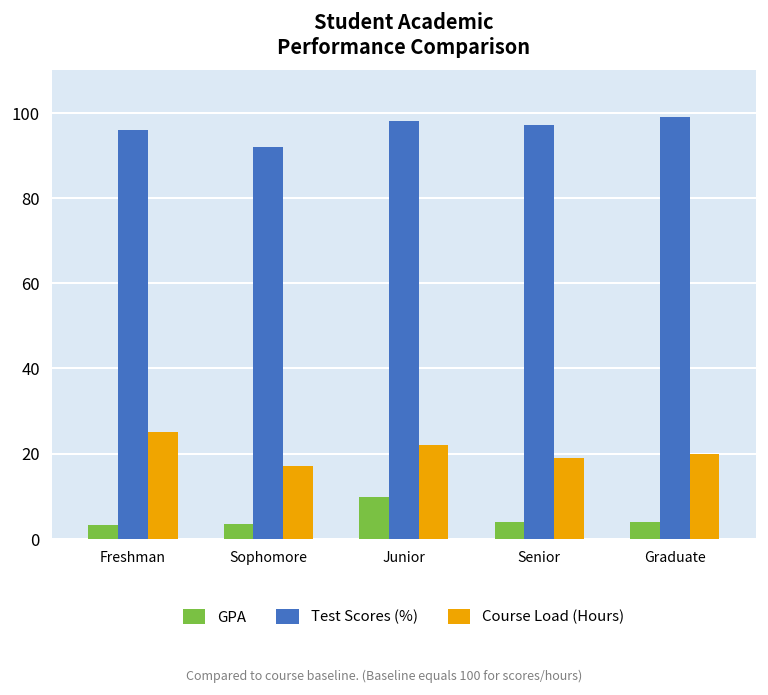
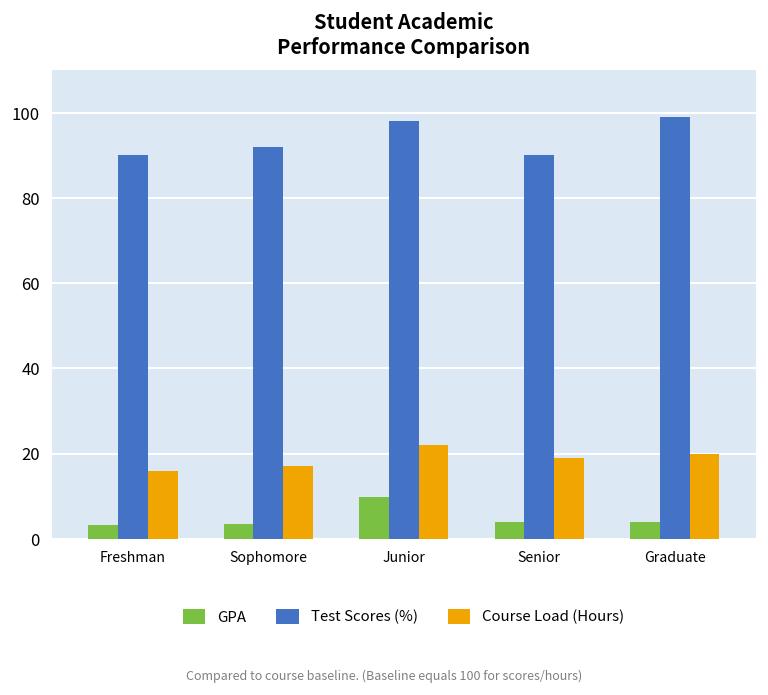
  {
    "GPA": {
      "Freshman": 3,
      "Sophomore": 4,
      "Junior": 10,
      "Senior": 4,
      "Graduate": 4
    },
    "Test Scores (%)": {
-     "Freshman": 96,
+     "Freshman": 90,
      "Sophomore": 92,
      "Junior": 98,
-     "Senior": 97,
+     "Senior": 90,
      "Graduate": 99
    },
    "Course Load (Hours)": {
-     "Freshman": 25,
+     "Freshman": 16,
      "Sophomore": 17,
      "Junior": 22,
      "Senior": 19,
      "Graduate": 20
    }
  }
